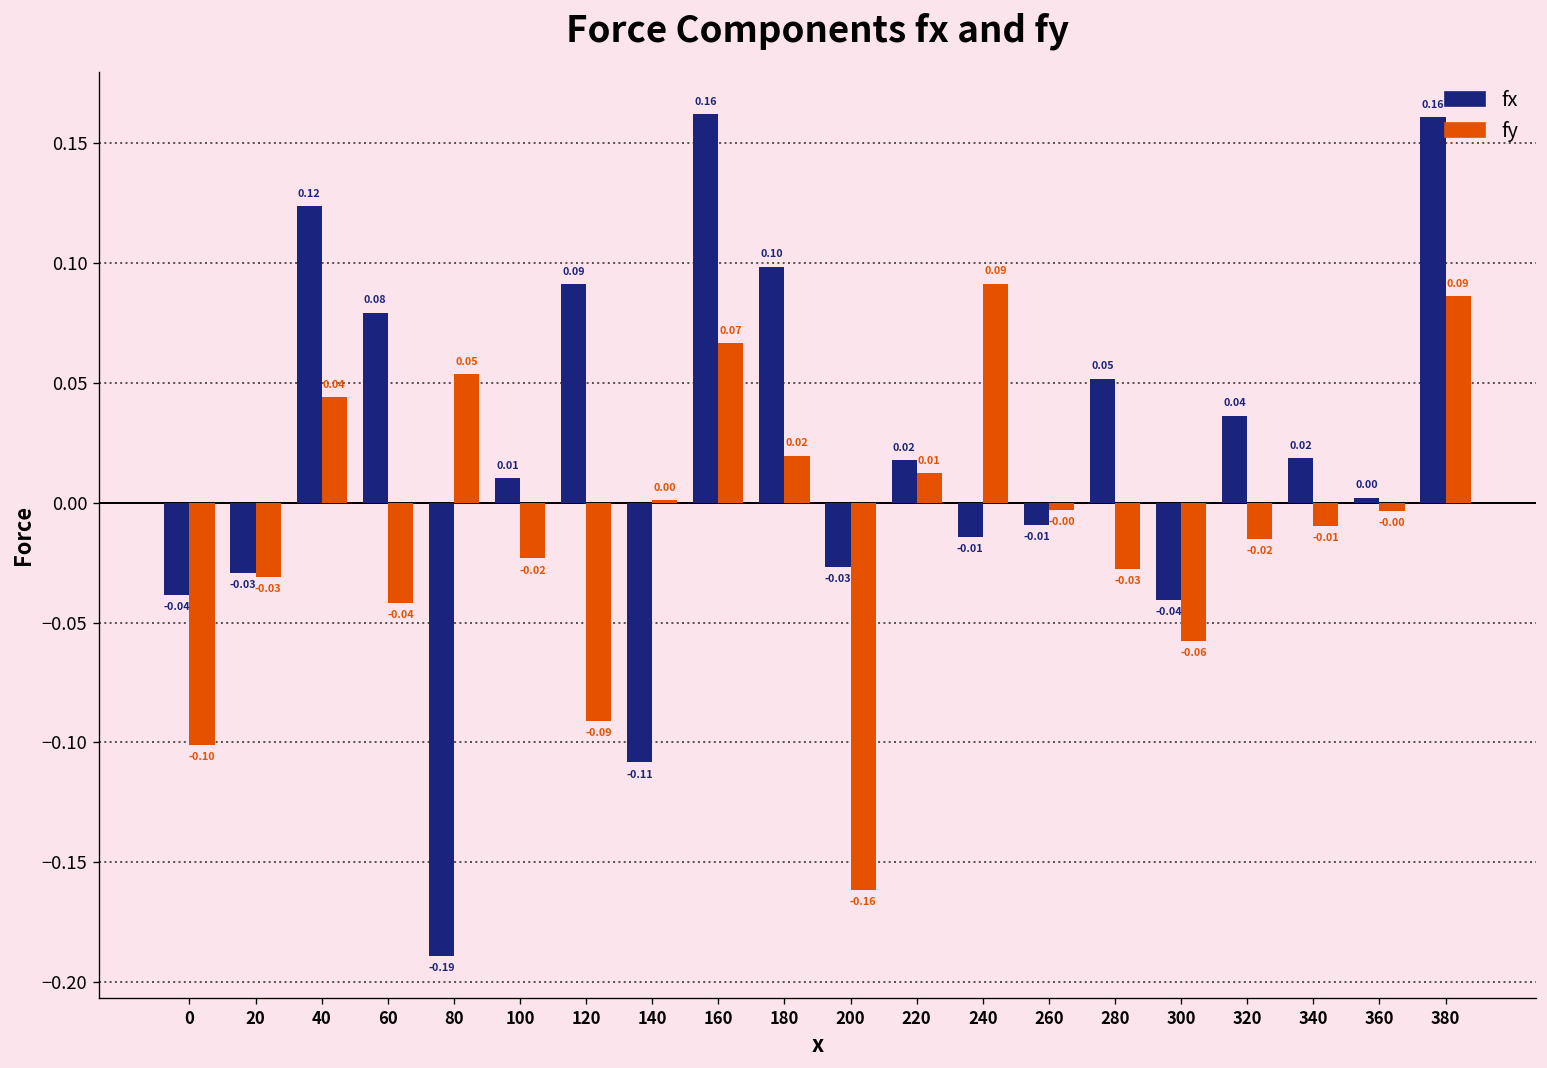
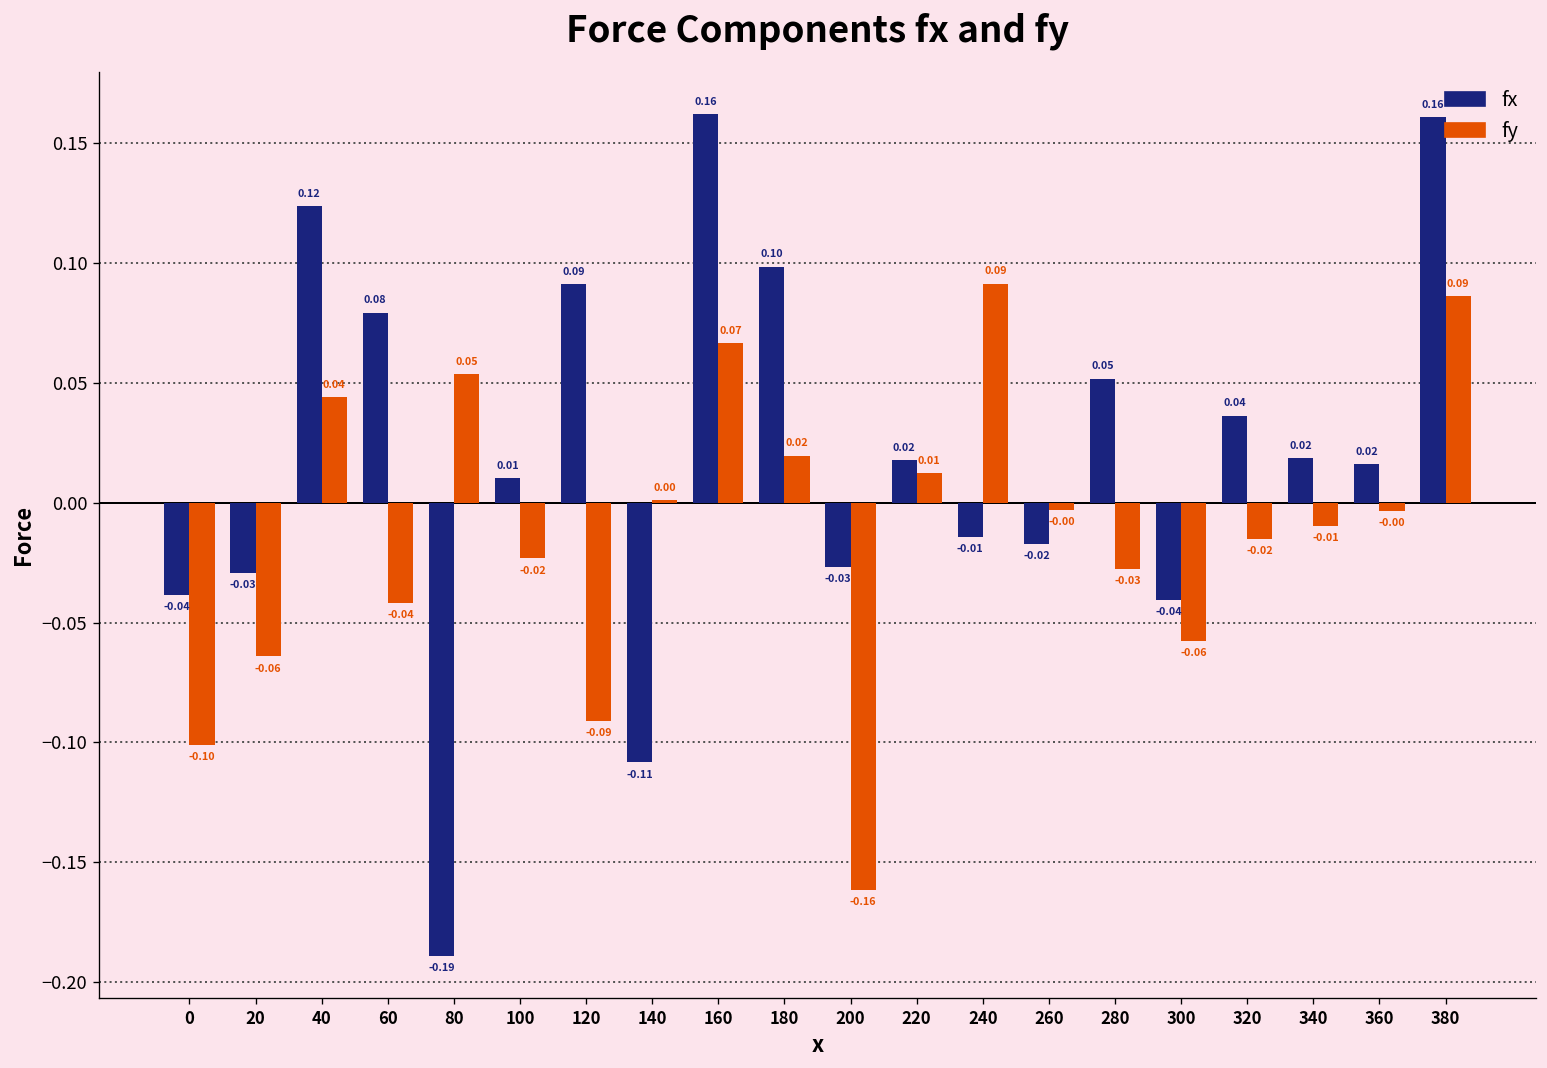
  {
    "fx": {
      "0": -0.04,
      "20": -0.03,
      "40": 0.12,
      "60": 0.08,
      "80": -0.19,
      "100": 0.01,
      "120": 0.09,
      "140": -0.11,
      "160": 0.16,
      "180": 0.10,
      "200": -0.03,
      "220": 0.02,
      "240": -0.01,
-     "260": -0.01,
+     "260": -0.02,
      "280": 0.05,
      "300": -0.04,
      "320": 0.04,
      "340": 0.02,
-     "360": 0.00,
+     "360": 0.02,
      "380": 0.16
    },
    "fy": {
      "0": -0.10,
-     "20": -0.03,
+     "20": -0.06,
      "40": 0.04,
      "60": -0.04,
      "80": 0.05,
      "100": -0.02,
      "120": -0.09,
      "140": 0.00,
      "160": 0.07,
      "180": 0.02,
      "200": -0.16,
      "220": 0.01,
      "240": 0.09,
      "260": -0.00,
      "280": -0.03,
      "300": -0.06,
      "320": -0.02,
      "340": -0.01,
      "360": -0.00,
      "380": 0.09
    }
  }
